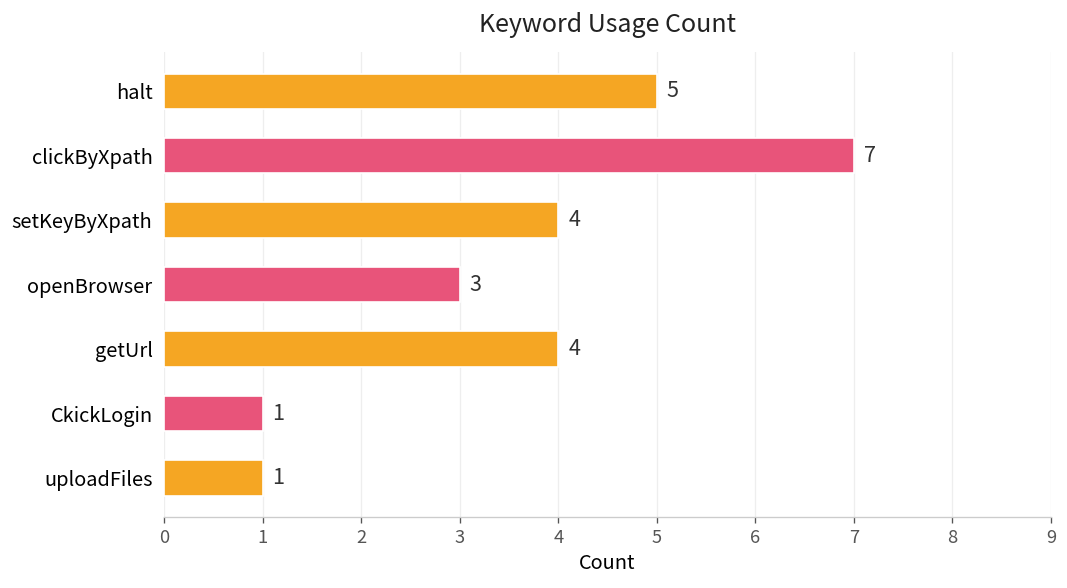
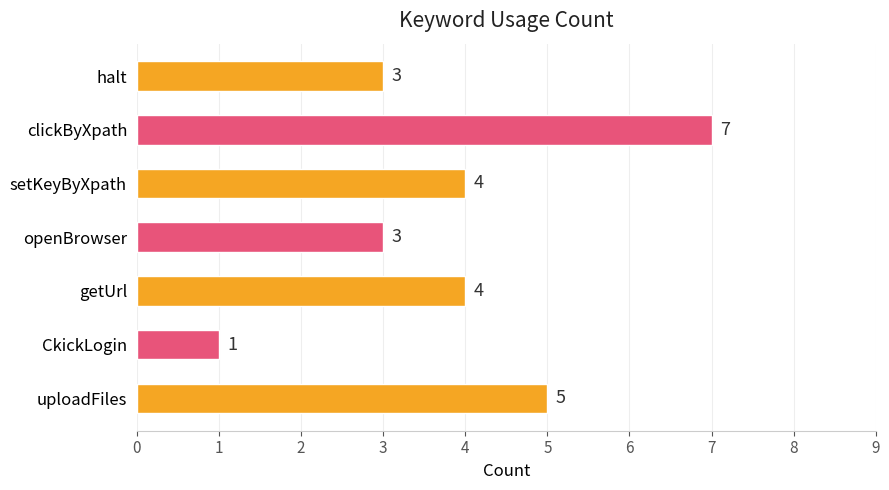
  {
-   "halt": 5,
+   "halt": 3,
    "clickByXpath": 7,
    "setKeyByXpath": 4,
    "openBrowser": 3,
    "getUrl": 4,
    "CkickLogin": 1,
-   "uploadFiles": 1
+   "uploadFiles": 5
  }
